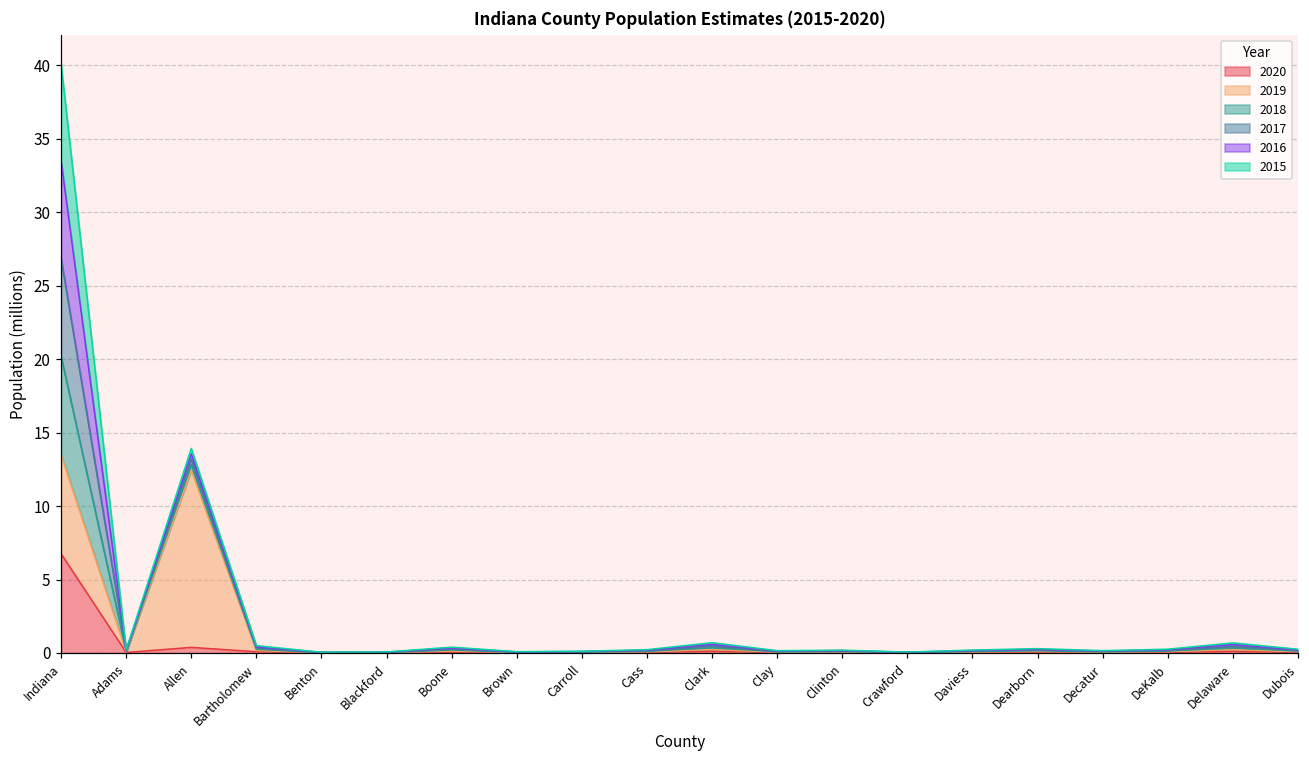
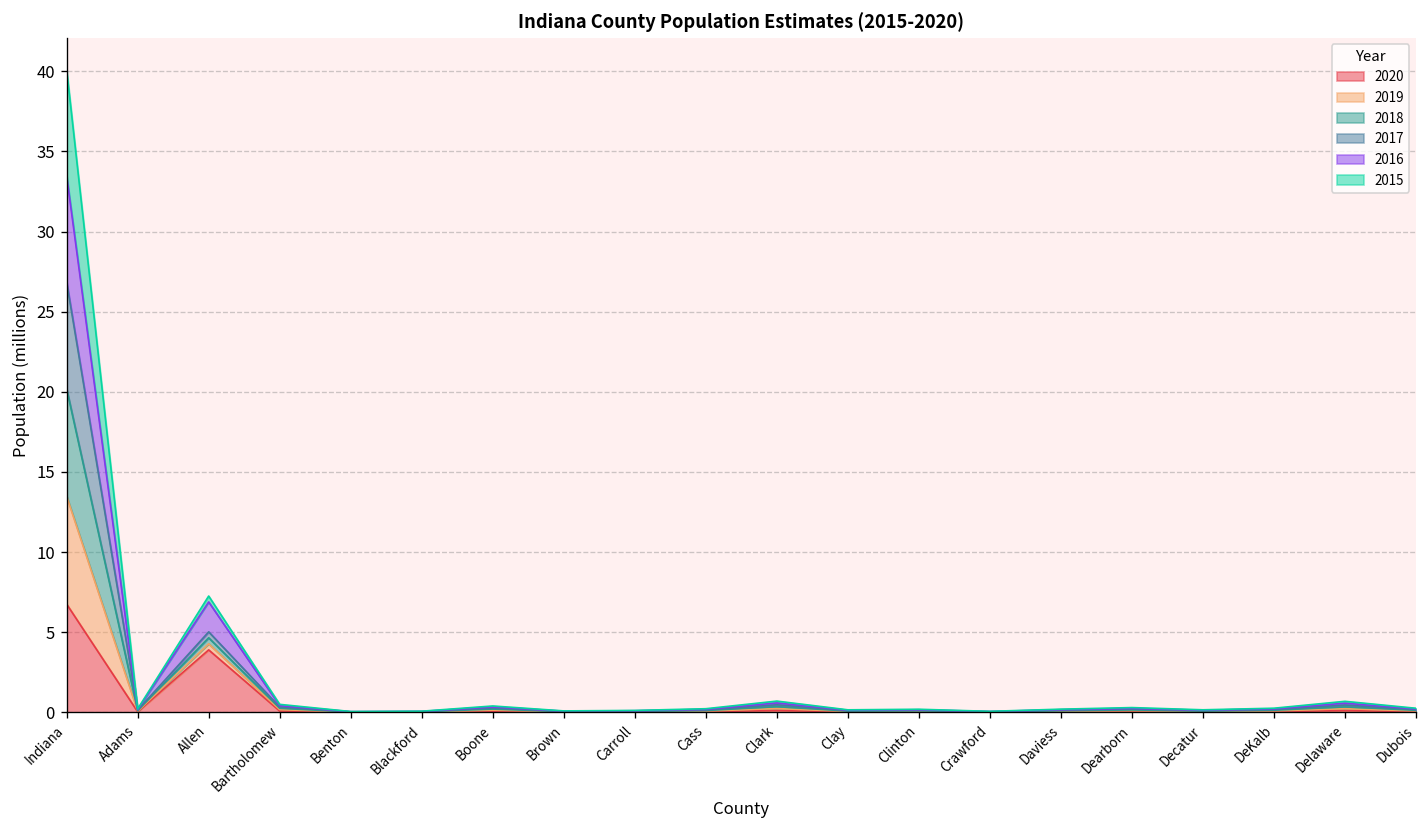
  {
    "2020": {
      "Indiana": 6.8,
-     "Allen": 0.4
+     "Allen": 3.9
    },
    "2019": {
      "Indiana": 6.7,
-     "Allen": 12.1
+     "Allen": 0.4
    },
    "2016": {
      "Indiana": 6.6,
-     "Allen": 0.4
+     "Allen": 1.9
    }
  }
